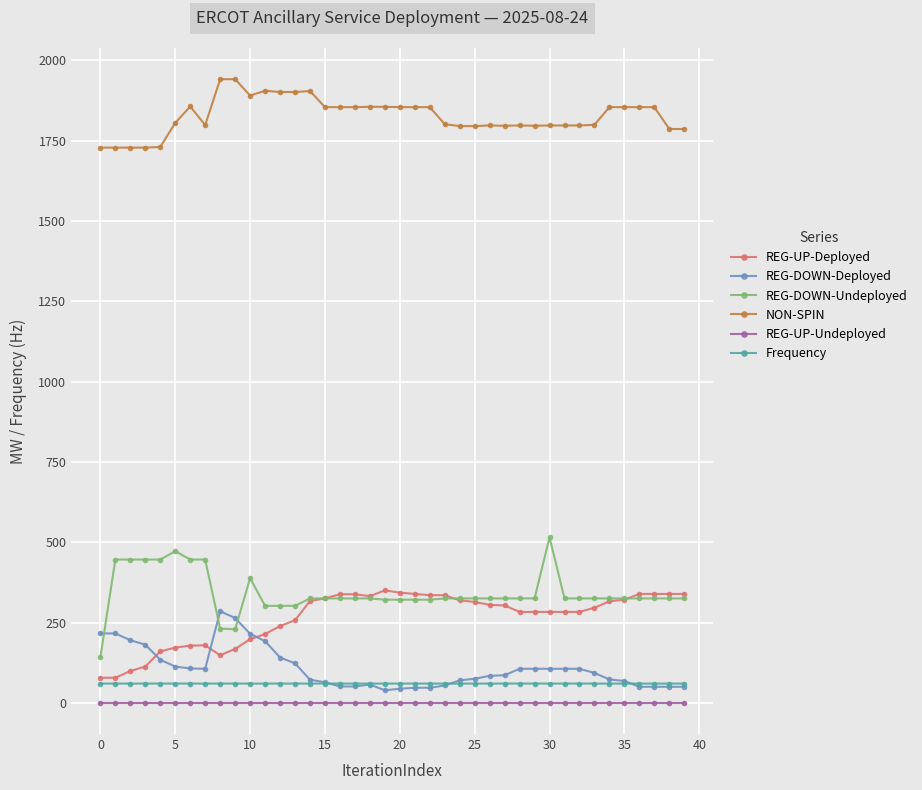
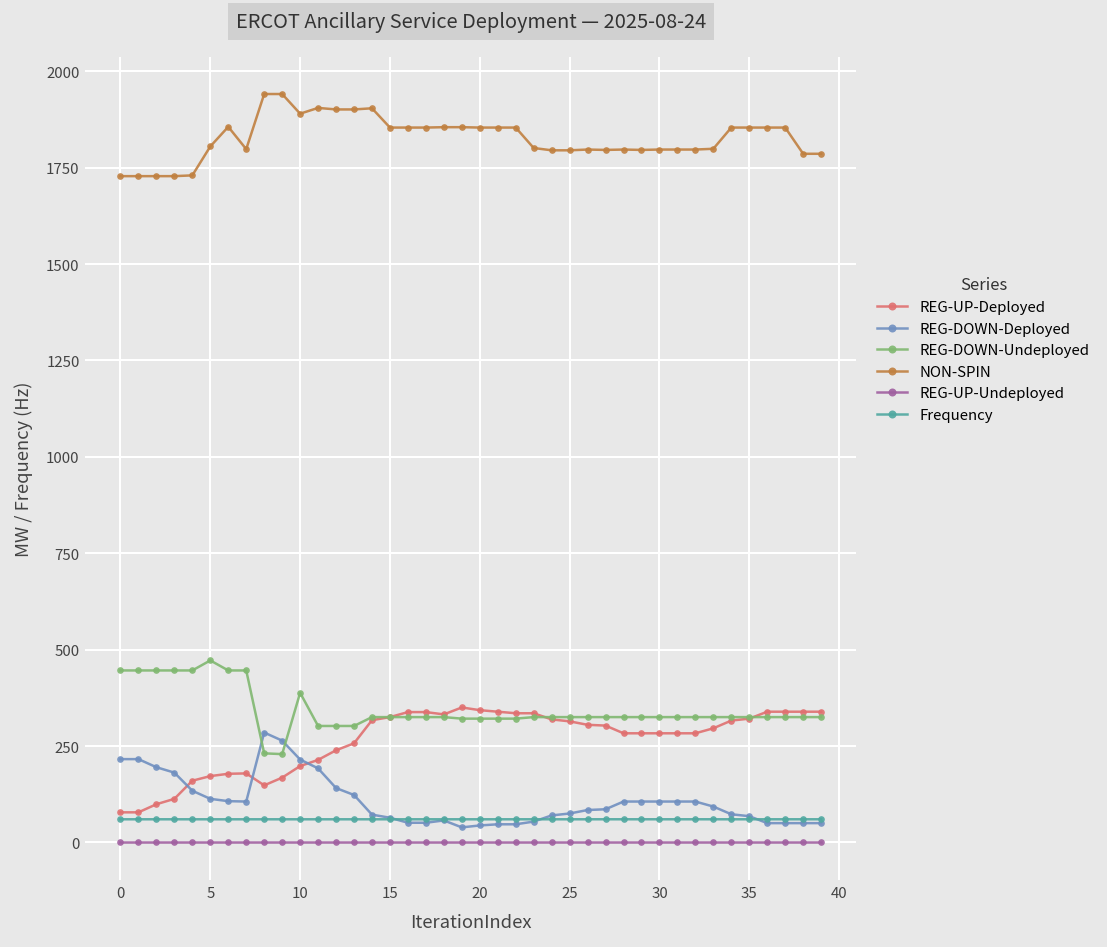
  {
    "REG-DOWN-Undeployed": {
-     "0": 140,
+     "0": 450,
      "5": 470,
      "10": 390,
      "20": 320,
      "25": 330,
-     "30": 520
+     "30": 330
    },
    "REG-UP-Undeployed": {
      "0": 0,
      "5": 0,
      "10": 0,
      "15": 0,
      "20": 0,
      "25": 0,
      "30": 0,
      "35": 0
    }
  }
